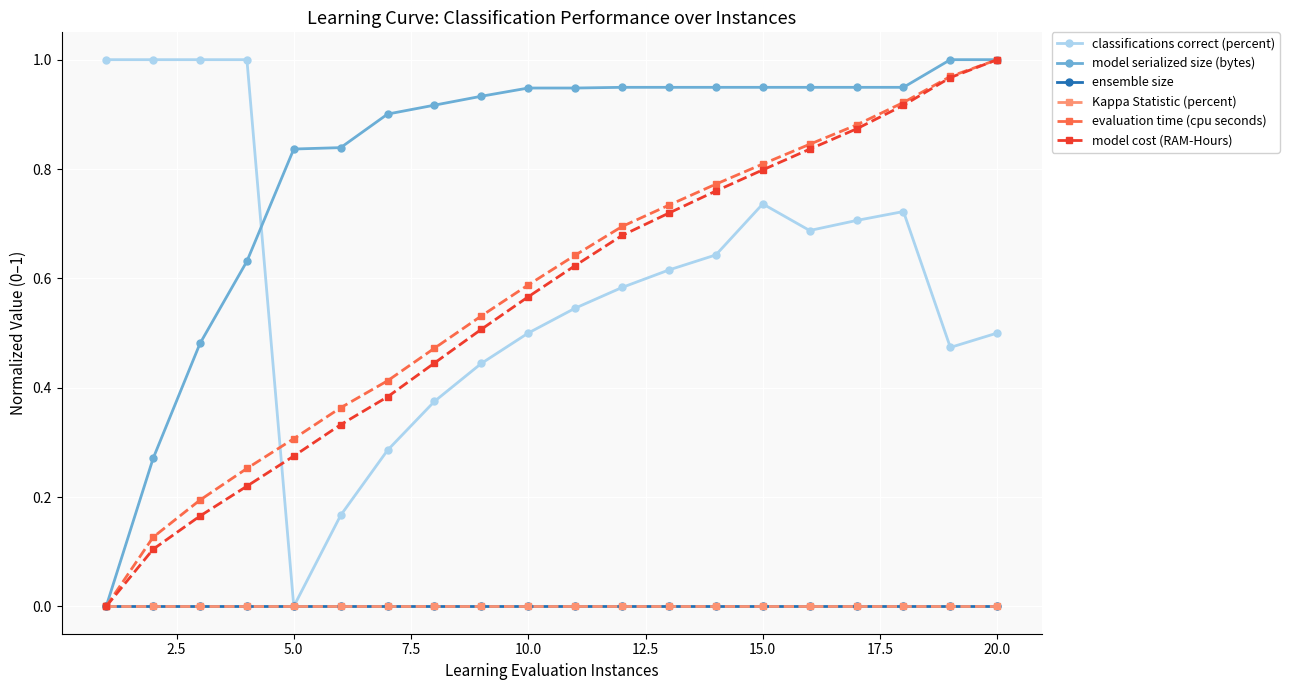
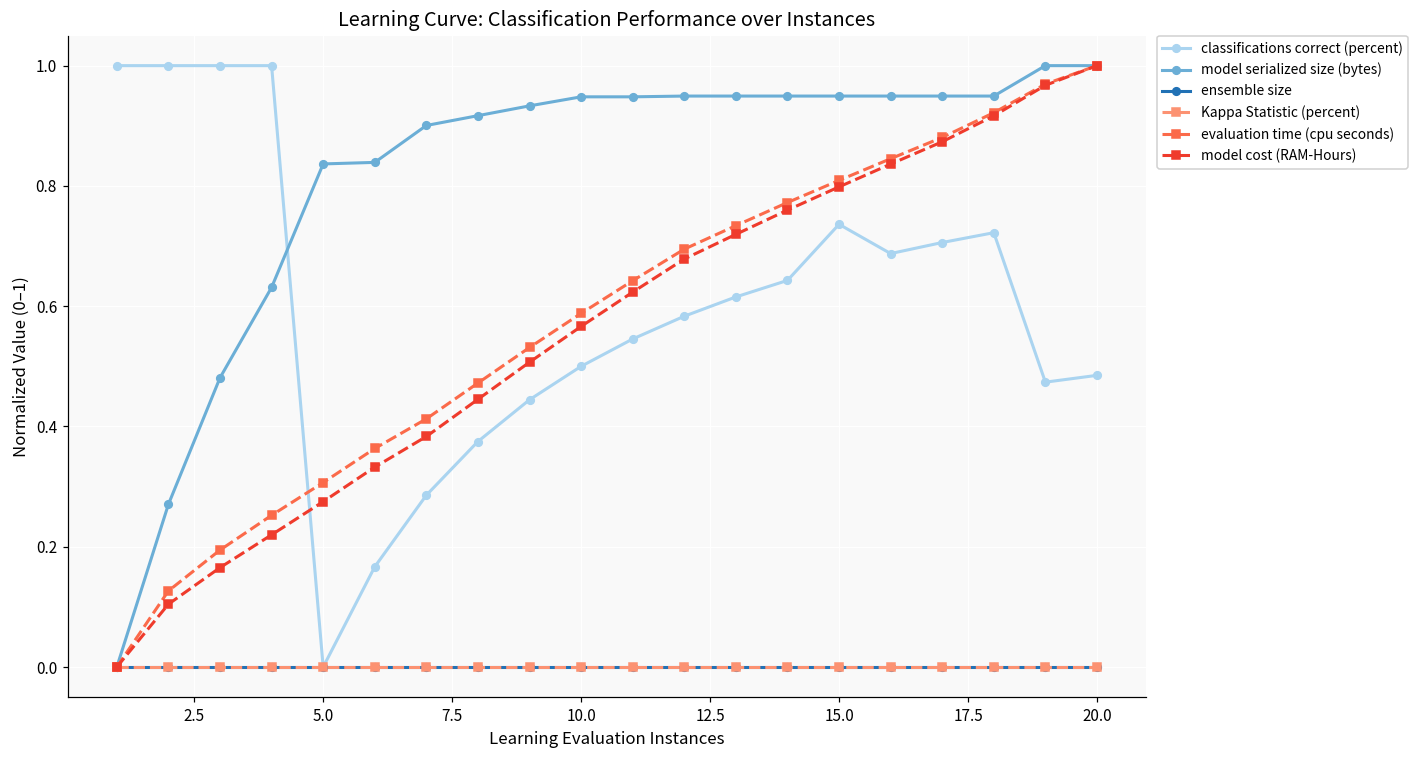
  {
    "classifications correct (percent)": {
      "10.0": 0.50,
      "15.0": 0.74,
-     "20.0": 0.50
+     "20.0": 0.49
    },
    "model serialized size (bytes)": {
      "5.0": 0.84,
      "10.0": 0.95,
      "15.0": 0.95
    }
  }
